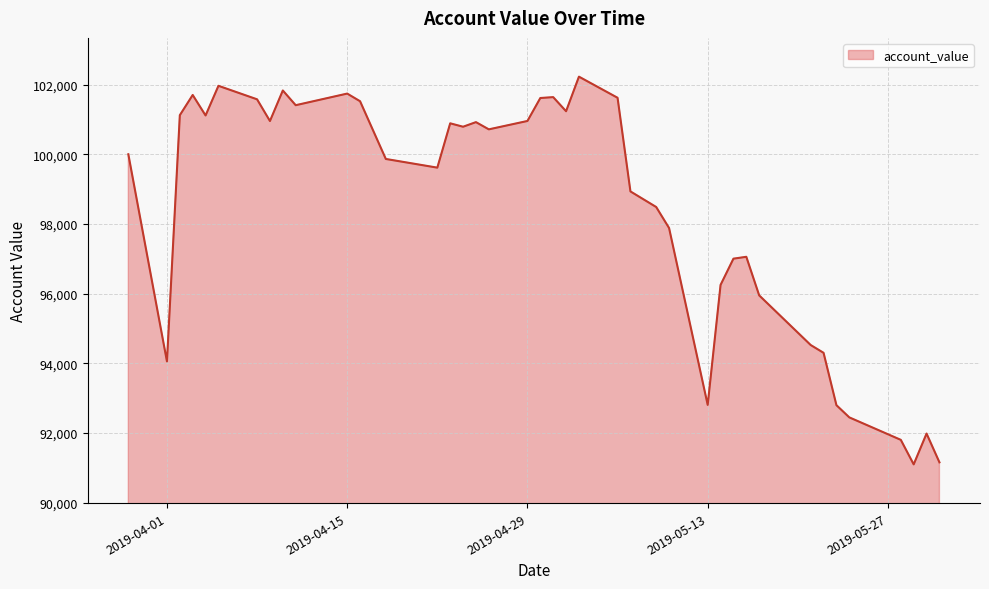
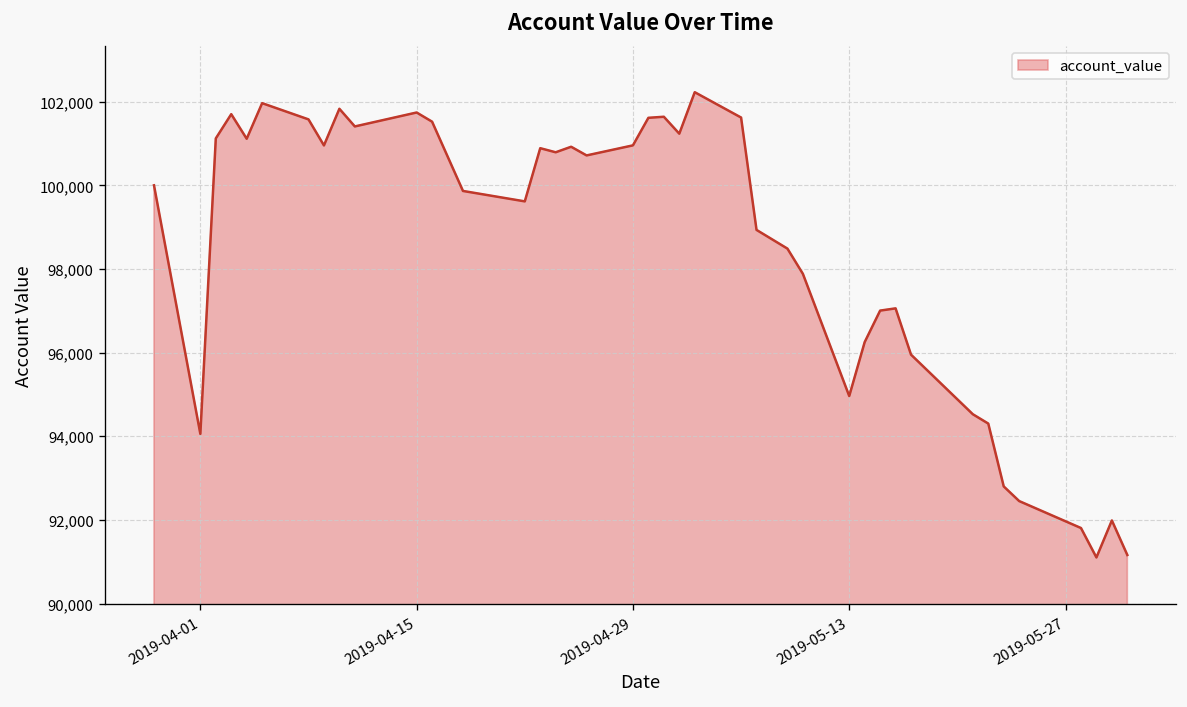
  {
    "2019-04-01": "94,100",
    "2019-04-15": "101,700",
    "2019-04-29": "101,000",
-   "2019-05-13": "92,800"
+   "2019-05-13": "95,000"
  }
